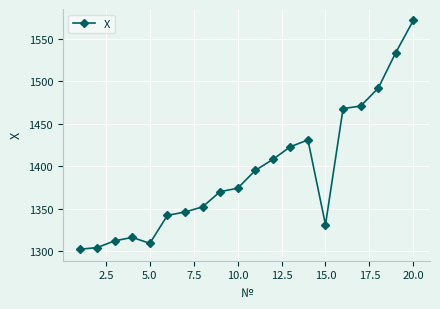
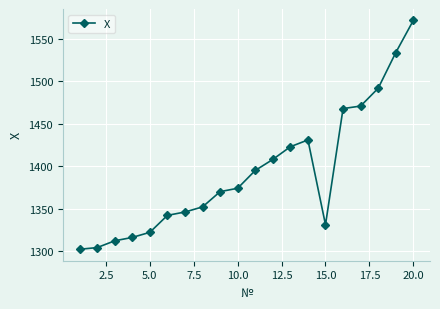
  {
-   "5.0": 1310,
+   "5.0": 1320,
    "10.0": 1370,
    "15.0": 1330,
    "20.0": 1570
  }
